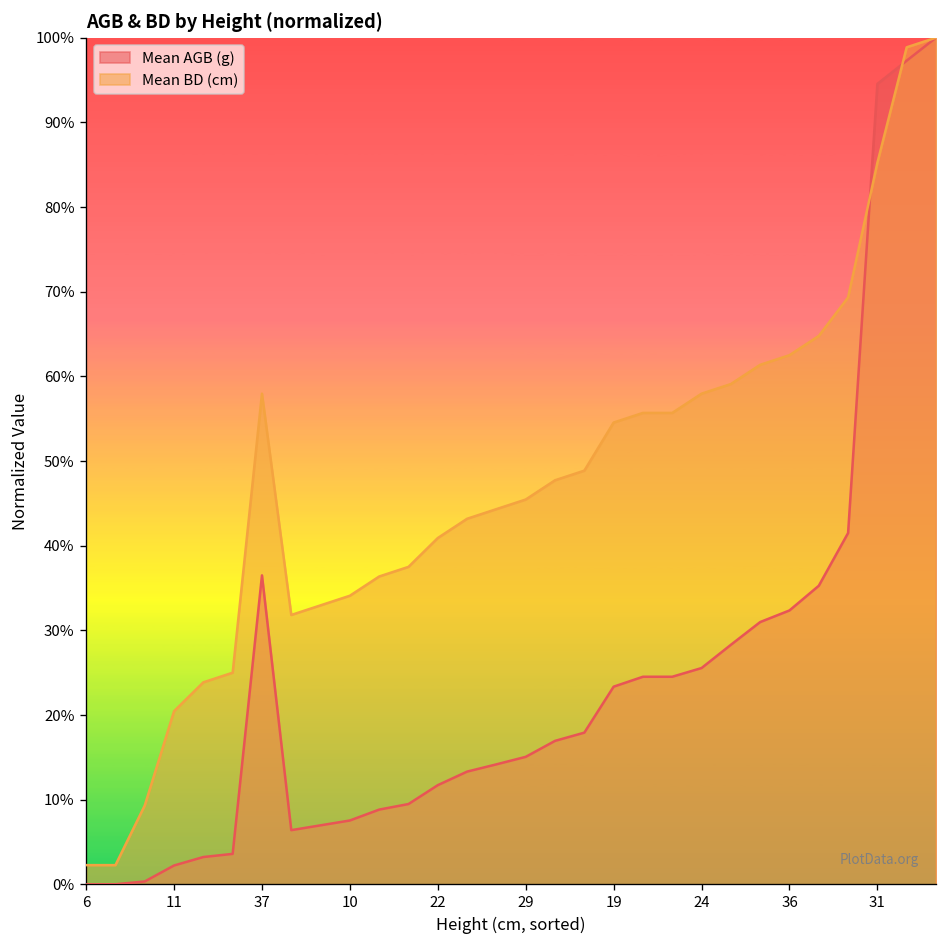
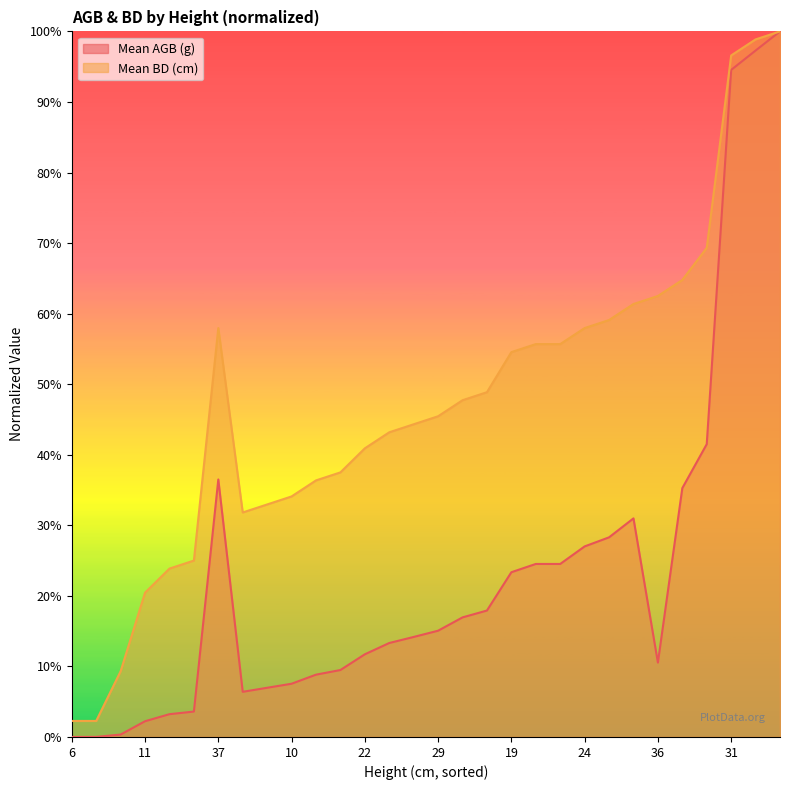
  {
    "Mean AGB (g)": {
      "6": "0%",
      "37": "36%",
-     "24": "26%",
-     "36": "32%",
+     "24": "27%",
+     "36": "11%",
      "31": "95%"
    },
    "Mean BD (cm)": {
      "6": "2%",
      "37": "58%",
      "24": "58%",
      "36": "63%",
-     "31": "85%"
+     "31": "97%"
    }
  }
